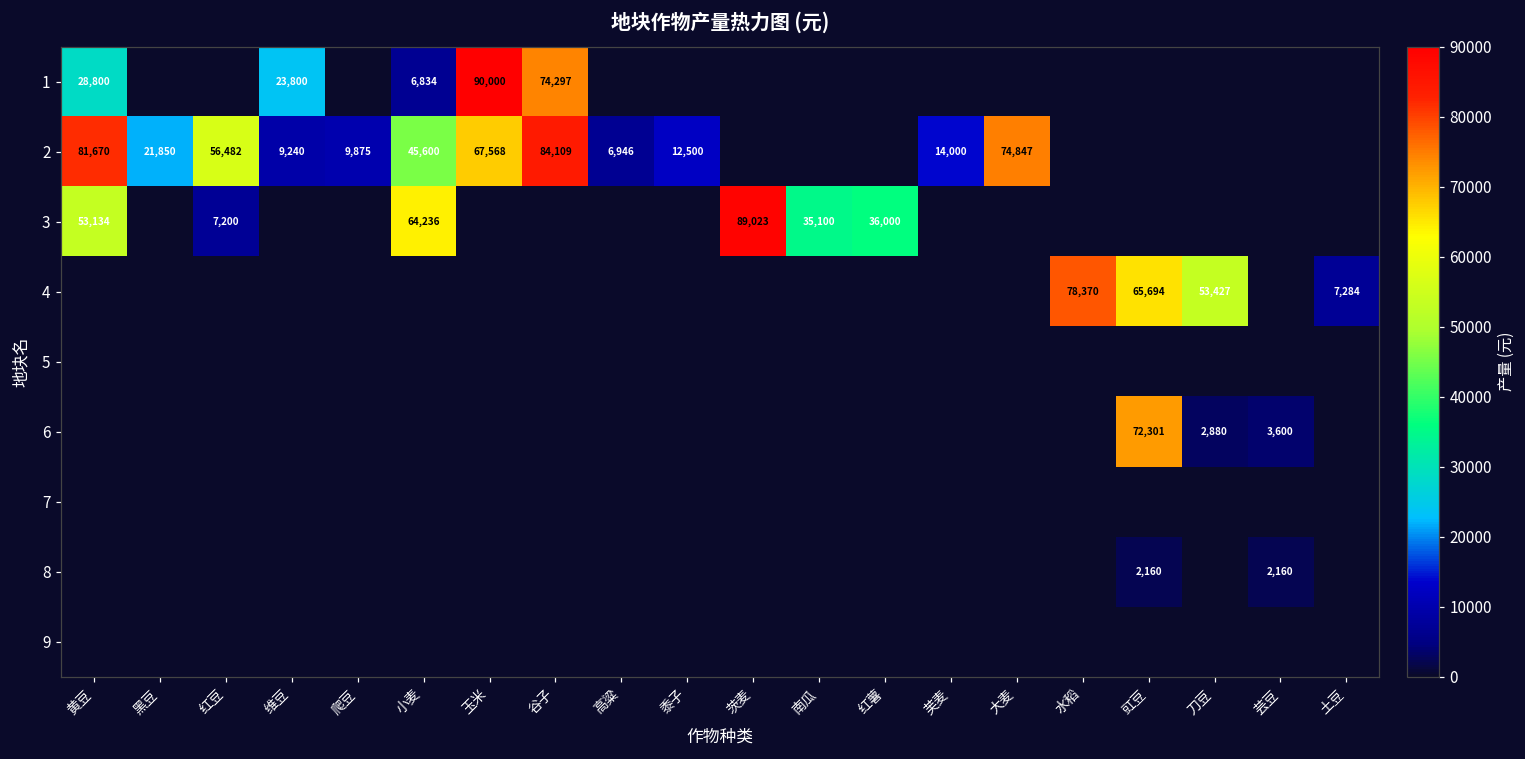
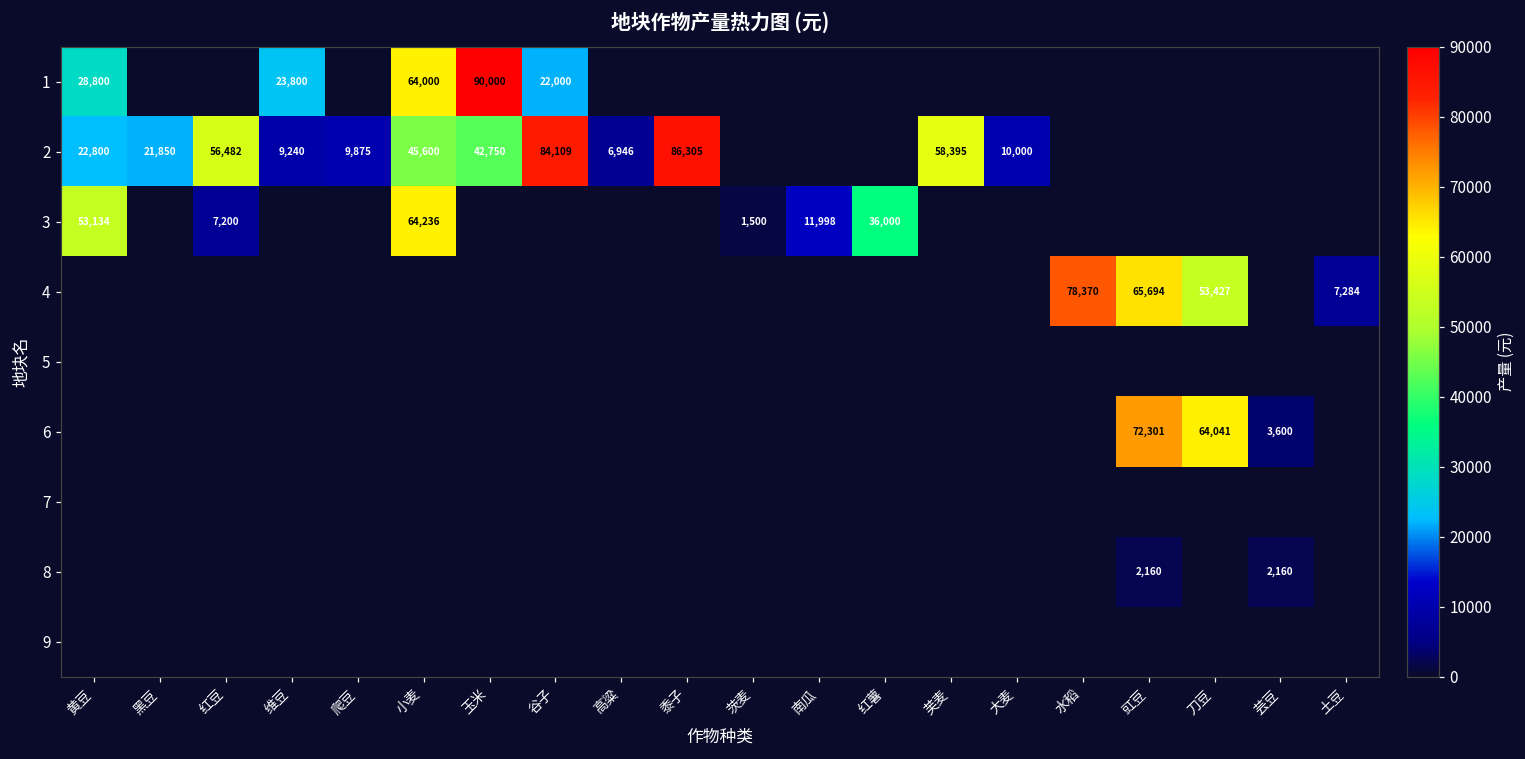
  {
    "1": {
      "黄豆": "28,800",
      "维豆": "23,800",
-     "小麦": "6,834",
+     "小麦": "64,000",
      "玉米": "90,000",
-     "谷子": "74,297"
+     "谷子": "22,000"
    },
    "2": {
-     "黄豆": "81,670",
+     "黄豆": "22,800",
      "黑豆": "21,850",
      "红豆": "56,482",
      "维豆": "9,240",
      "爬豆": "9,875",
      "小麦": "45,600",
-     "玉米": "67,568",
+     "玉米": "42,750",
      "谷子": "84,109",
      "高粱": "6,946",
-     "黍子": "12,500",
-     "芙麦": "14,000",
-     "大麦": "74,847"
+     "黍子": "86,305",
+     "芙麦": "58,395",
+     "大麦": "10,000"
    },
    "3": {
      "黄豆": "53,134",
      "红豆": "7,200",
      "小麦": "64,236",
-     "茨麦": "89,023",
-     "南瓜": "35,100",
+     "茨麦": "1,500",
+     "南瓜": "11,998",
      "红薯": "36,000"
    },
    "4": {
      "水稻": "78,370",
      "豇豆": "65,694",
      "刀豆": "53,427",
      "土豆": "7,284"
    },
    "6": {
      "豇豆": "72,301",
-     "刀豆": "2,880",
+     "刀豆": "64,041",
      "芸豆": "3,600"
    },
    "8": {
      "豇豆": "2,160",
      "芸豆": "2,160"
    }
  }
